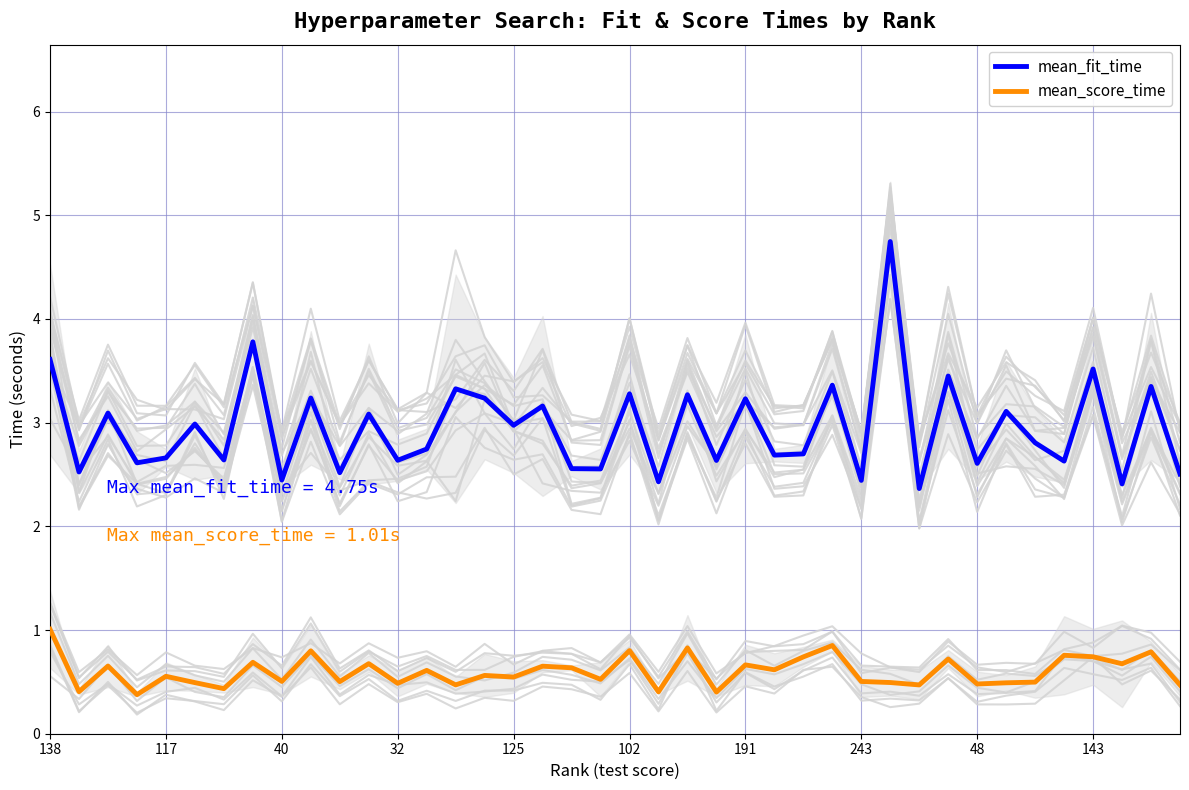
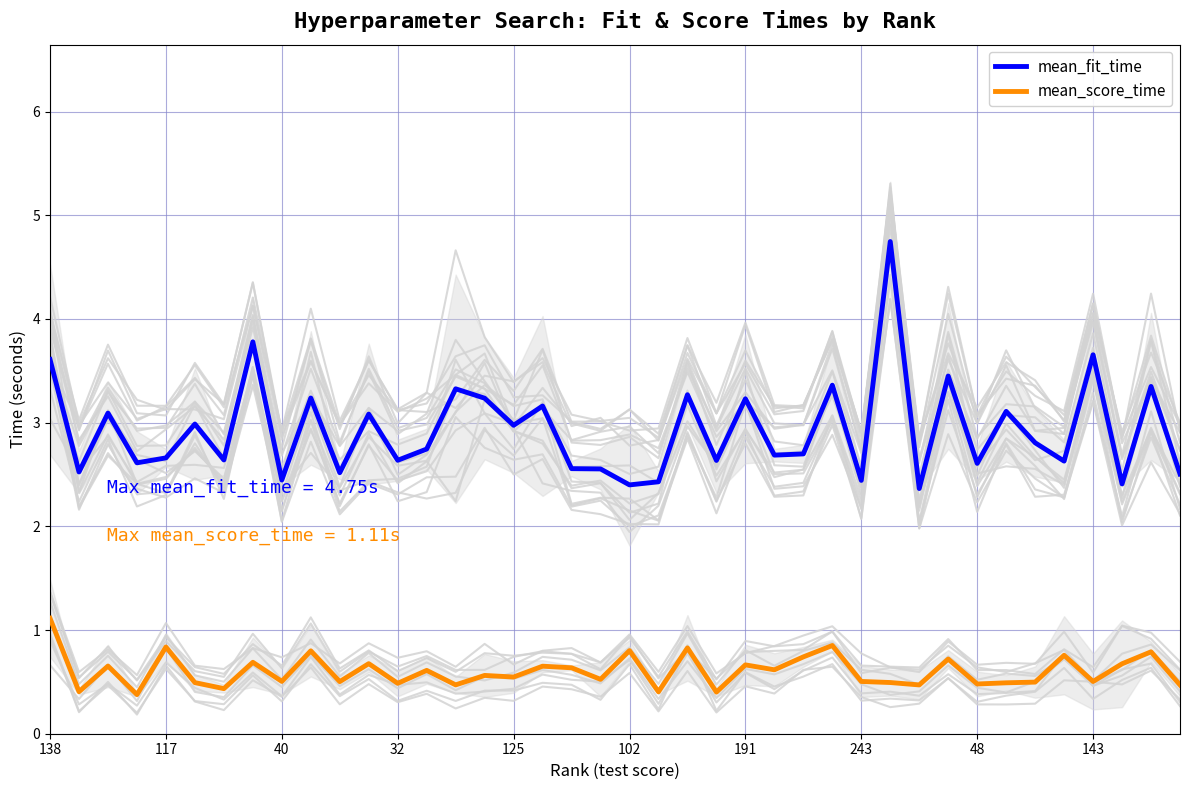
  {
    "mean_fit_time": {
      "117": "2.66",
-     "102": "3.28",
+     "102": "2.40",
      "243": "2.44",
      "48": "2.61",
-     "143": "3.52"
+     "143": "3.65"
    },
    "mean_score_time": {
-     "138": "1.01s",
-     "117": "0.55",
-     "143": "0.74"
+     "138": "1.11s",
+     "117": "0.84",
+     "143": "0.50"
    }
  }
